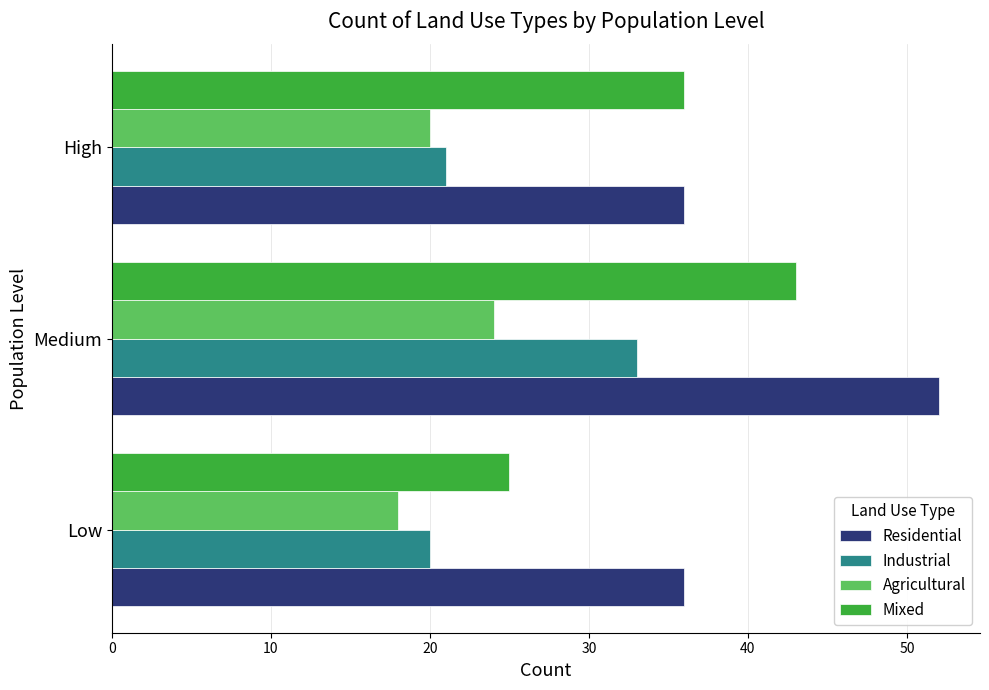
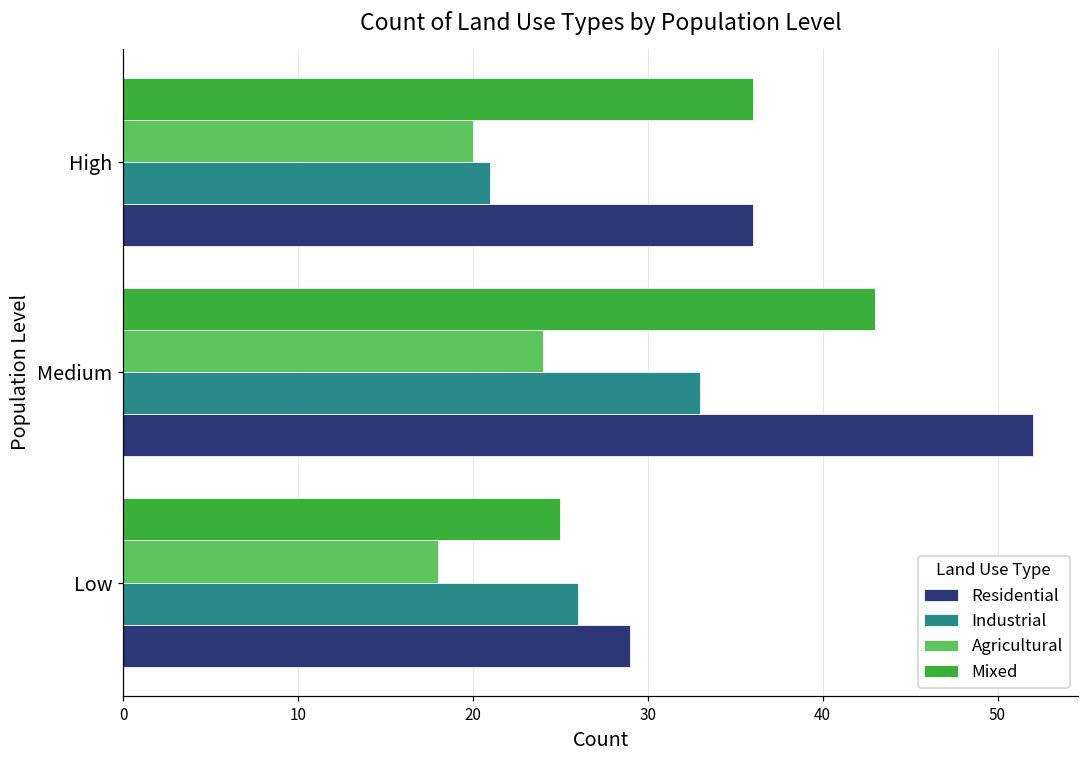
  {
    "Residential": {
      "High": 36,
      "Medium": 52,
-     "Low": 36
+     "Low": 29
    },
    "Industrial": {
      "High": 21,
      "Medium": 33,
-     "Low": 20
+     "Low": 26
    }
  }
